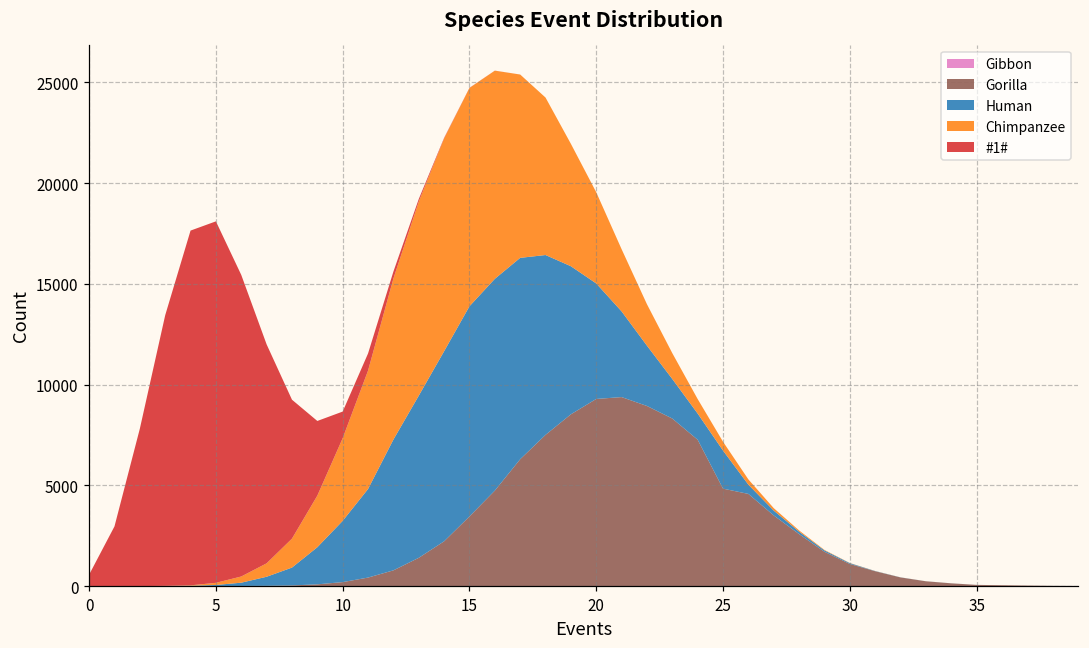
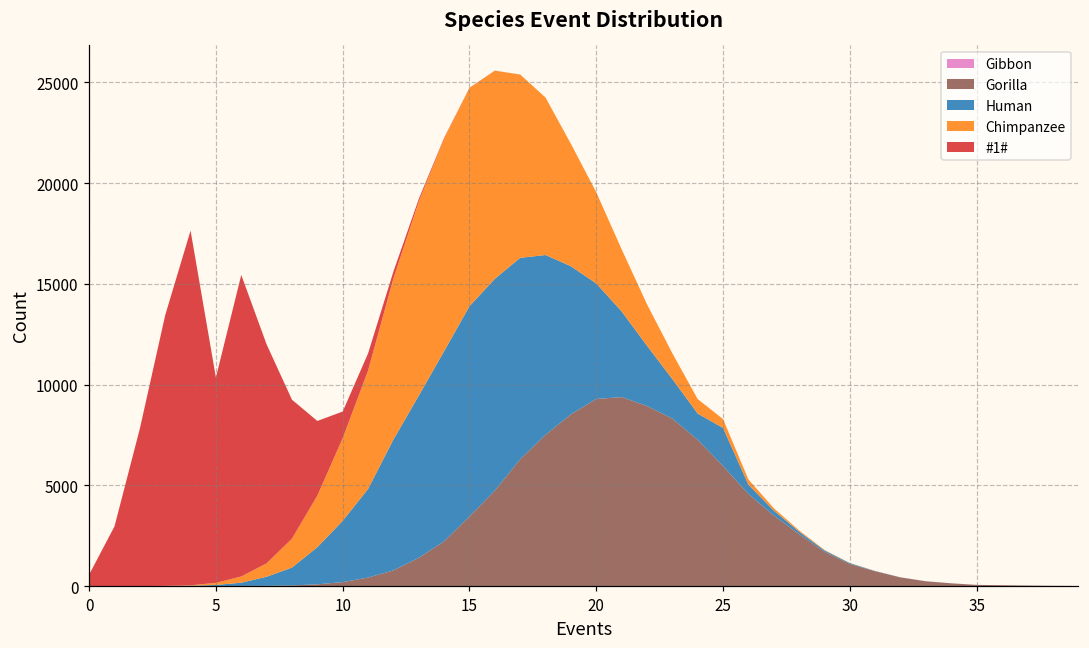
  {
    "Gibbon": {
      "10": 0,
      "15": 0,
      "20": 0,
      "25": 0,
      "30": 0
    },
    "Gorilla": {
      "10": 200,
      "15": 3500,
      "20": 9300,
-     "25": 4800
+     "25": 6000
    },
    "Human": {
      "10": 3000,
      "15": 10400,
      "20": 5700,
      "25": 1900
    },
    "Chimpanzee": {
      "10": 4100
    },
    "#1#": {
      "0": 600,
-     "5": 17900,
+     "5": 10200,
      "10": 1300
    }
  }
